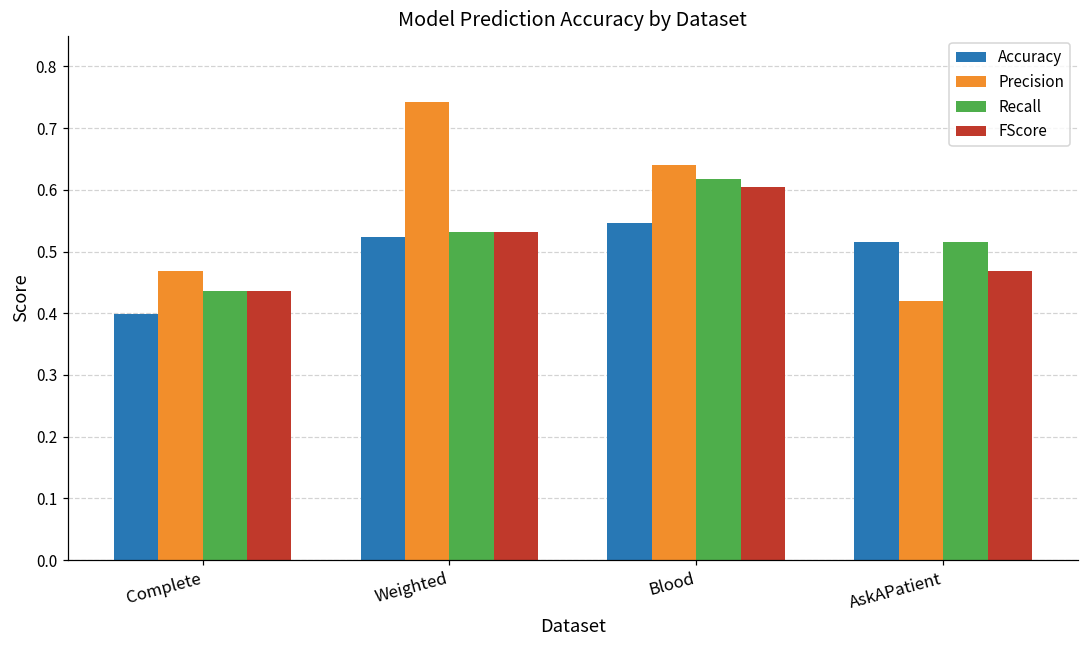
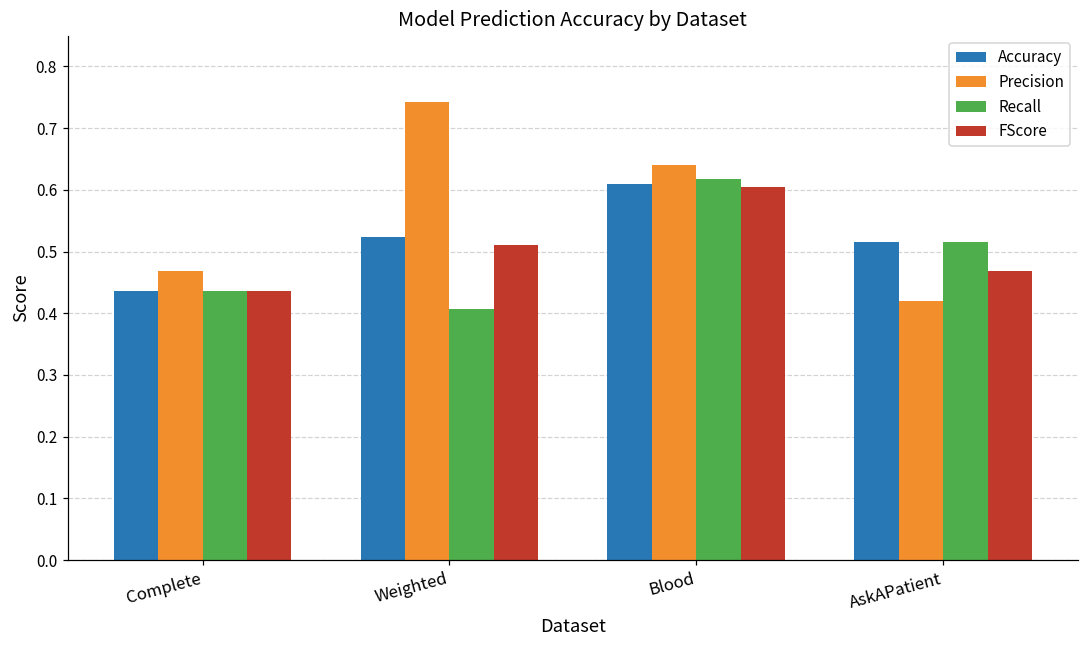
  {
    "Accuracy": {
-     "Complete": 0.40,
+     "Complete": 0.44,
      "Weighted": 0.52,
-     "Blood": 0.55,
+     "Blood": 0.61,
      "AskAPatient": 0.52
    },
    "Precision": {
      "Complete": 0.47,
      "Weighted": 0.74,
      "Blood": 0.64,
      "AskAPatient": 0.42
    },
    "Recall": {
      "Complete": 0.44,
-     "Weighted": 0.53,
+     "Weighted": 0.41,
      "Blood": 0.62,
      "AskAPatient": 0.52
    },
    "FScore": {
      "Complete": 0.44,
-     "Weighted": 0.53,
+     "Weighted": 0.51,
      "Blood": 0.60,
      "AskAPatient": 0.47
    }
  }
